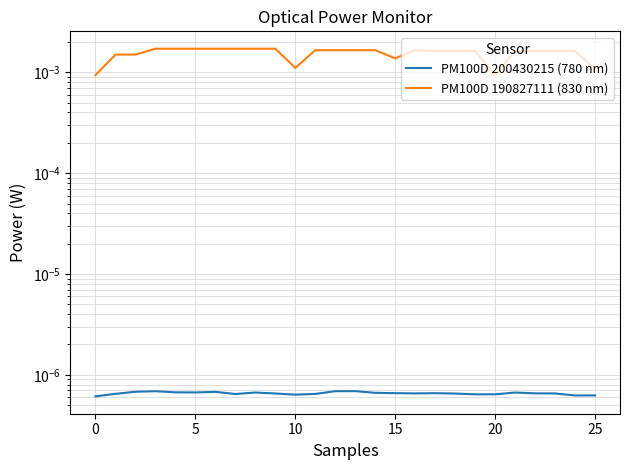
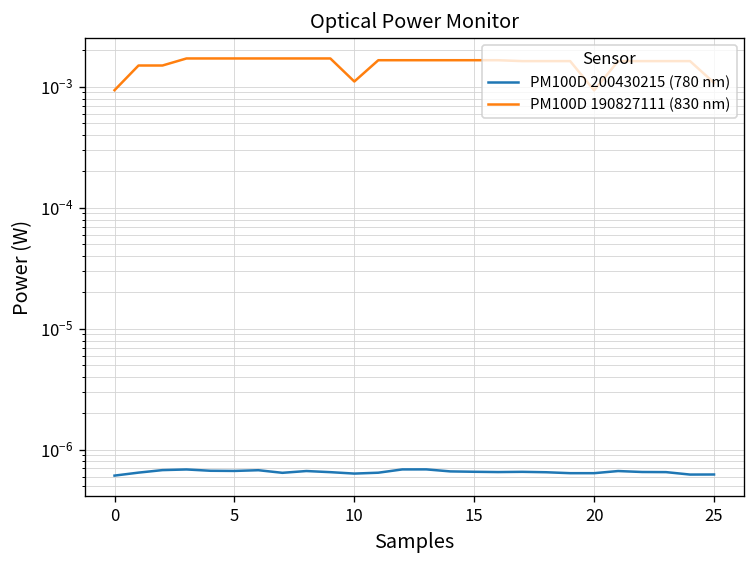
  {
    "PM100D 200430215 (780 nm)": {
      "0": 0.0000006,
      "5": 0.0000007,
      "10": 0.0000006,
      "15": 0.0000007,
      "20": 0.0000006,
      "25": 0.0000006
    },
    "PM100D 190827111 (830 nm)": {
      "0": 0.0009,
      "5": 0.0017,
      "10": 0.0011,
-     "15": 0.0014
+     "15": 0.0017
    }
  }
